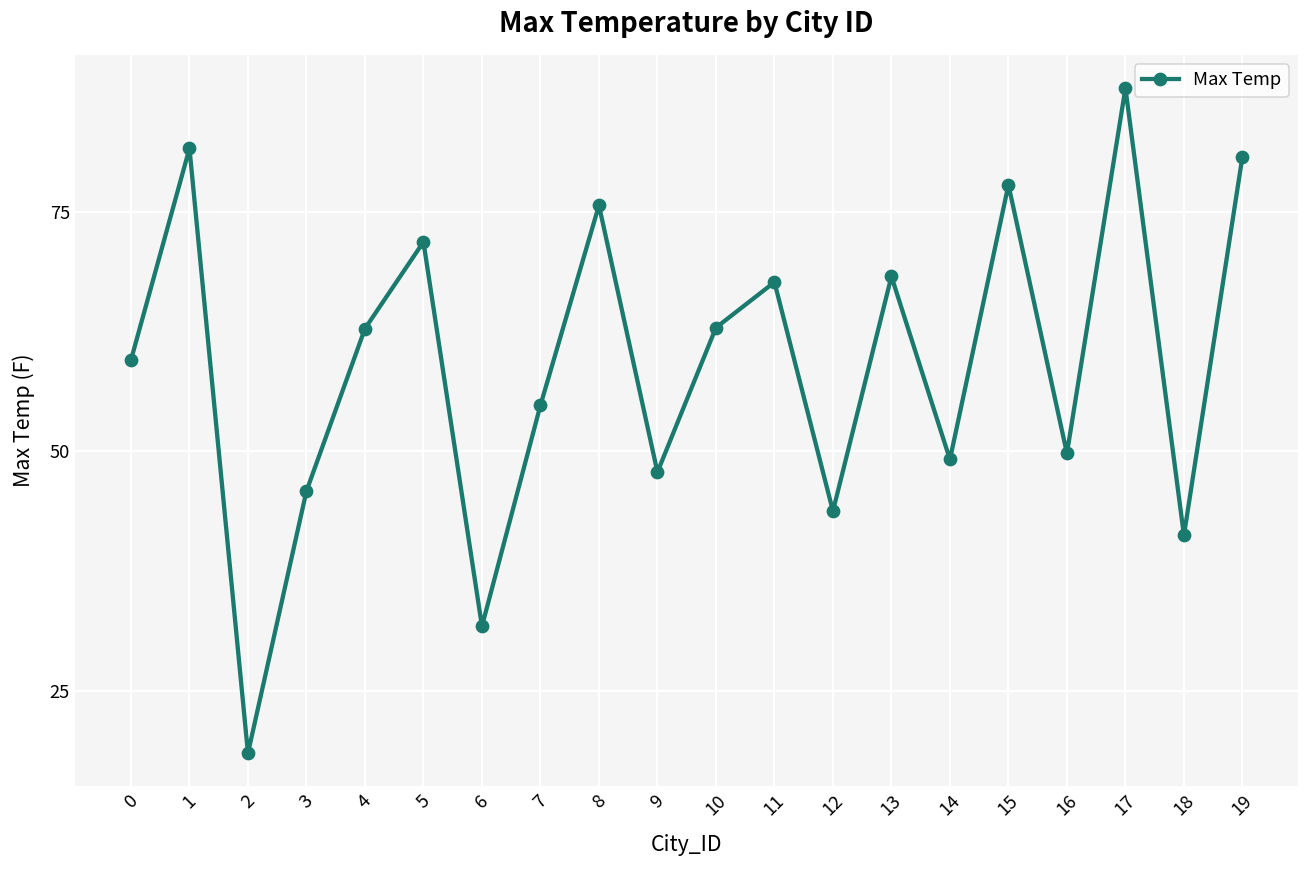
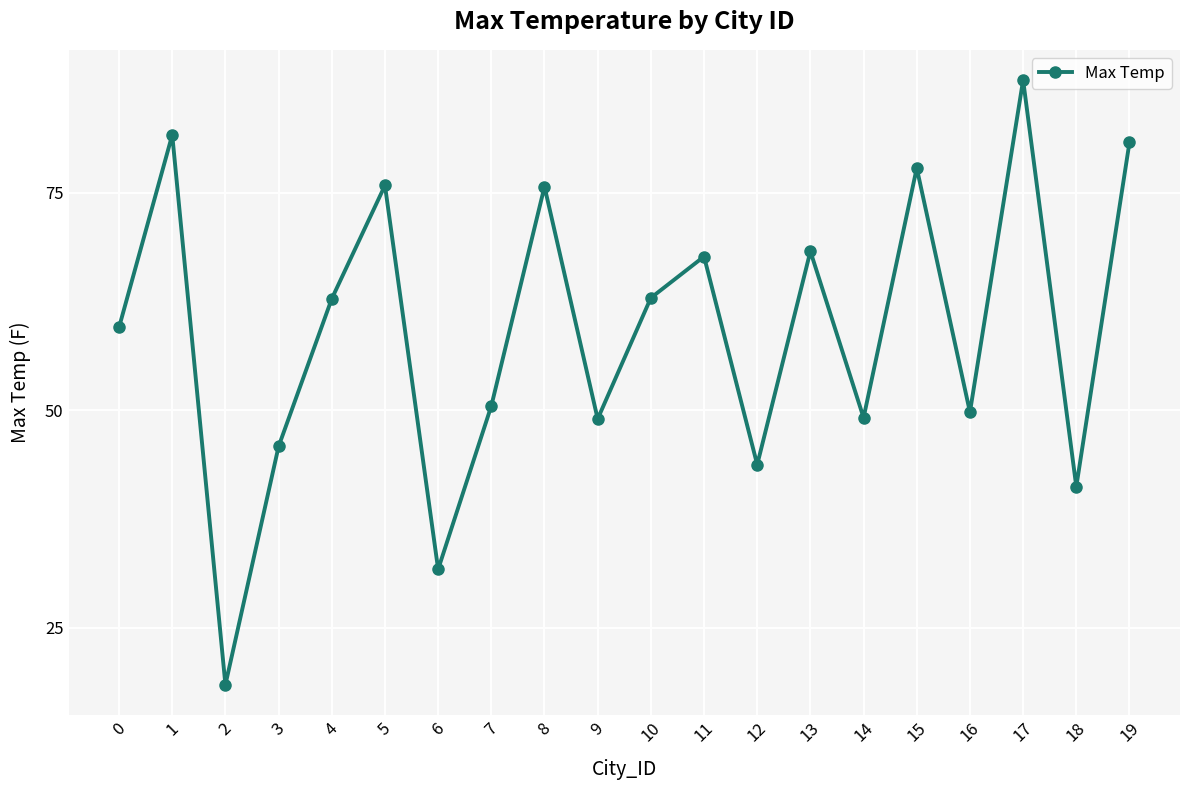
  {
    "0": 60,
    "1": 82,
    "2": 18,
    "3": 46,
    "4": 63,
-   "5": 72,
+   "5": 76,
    "6": 32,
-   "7": 55,
+   "7": 50,
    "8": 76,
-   "9": 48,
+   "9": 49,
    "10": 63,
    "11": 68,
    "12": 44,
    "13": 68,
    "14": 49,
    "15": 78,
    "16": 50,
    "17": 88,
    "18": 41,
    "19": 81
  }
